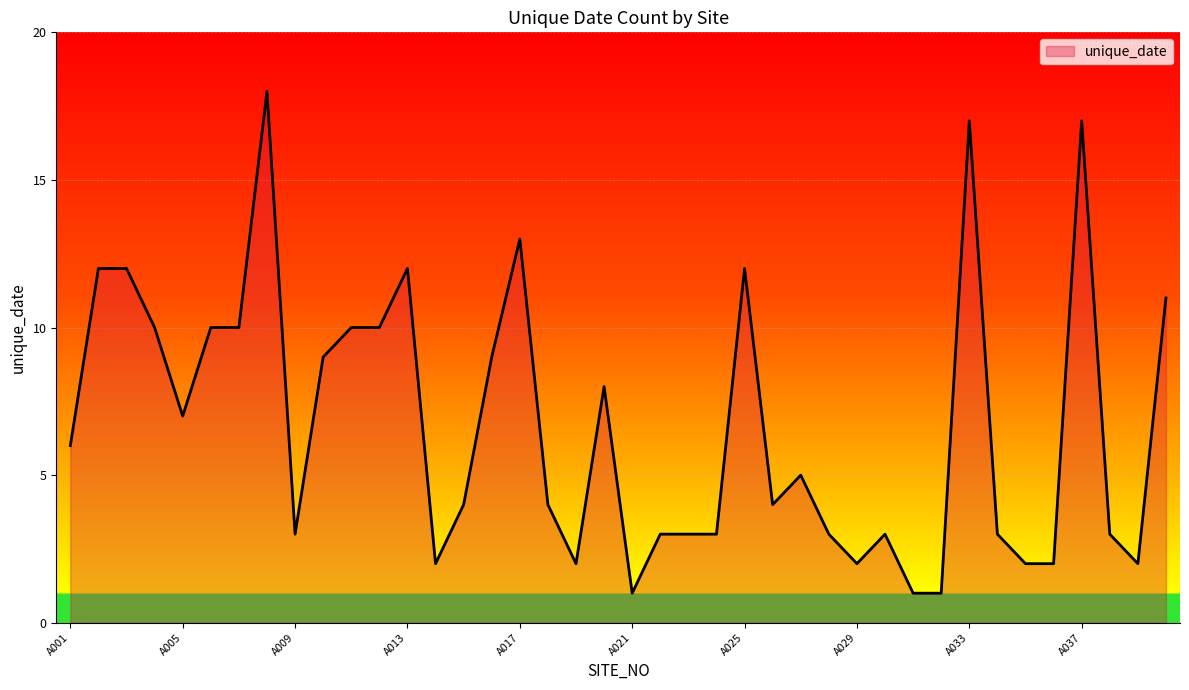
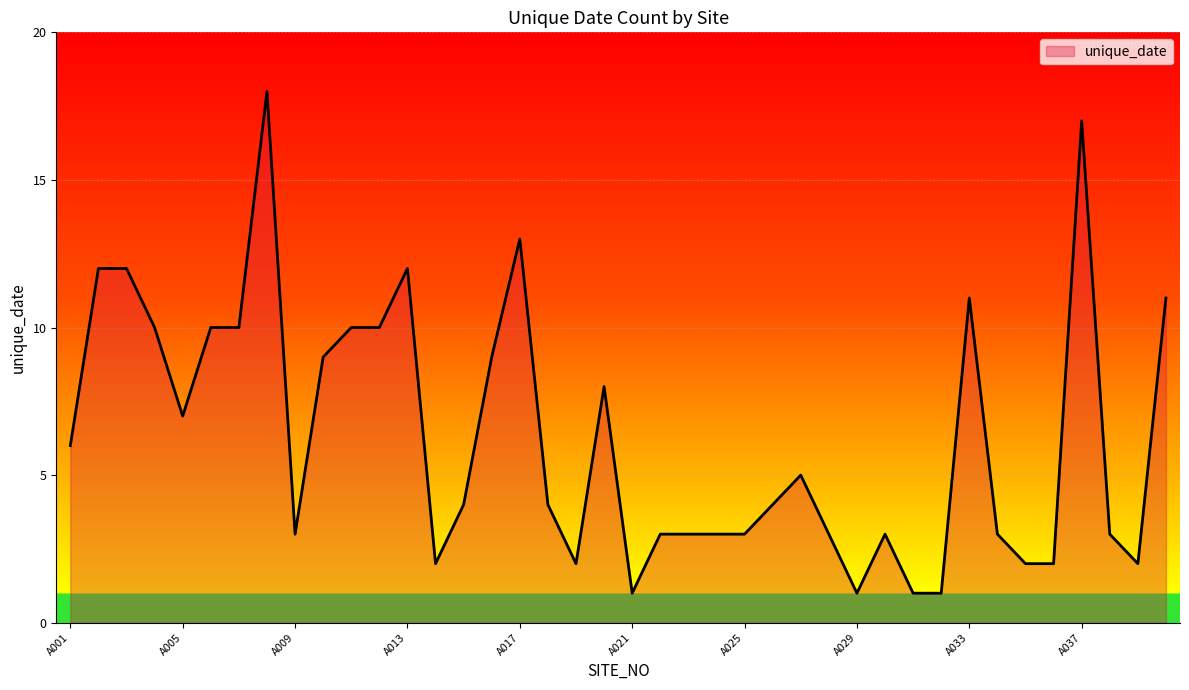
  {
    "A001": 6,
    "A005": 7,
    "A009": 3,
    "A013": 12,
    "A017": 13,
    "A021": 1,
-   "A025": 12,
-   "A029": 2,
-   "A033": 17,
+   "A025": 3,
+   "A029": 1,
+   "A033": 11,
    "A037": 17
  }
